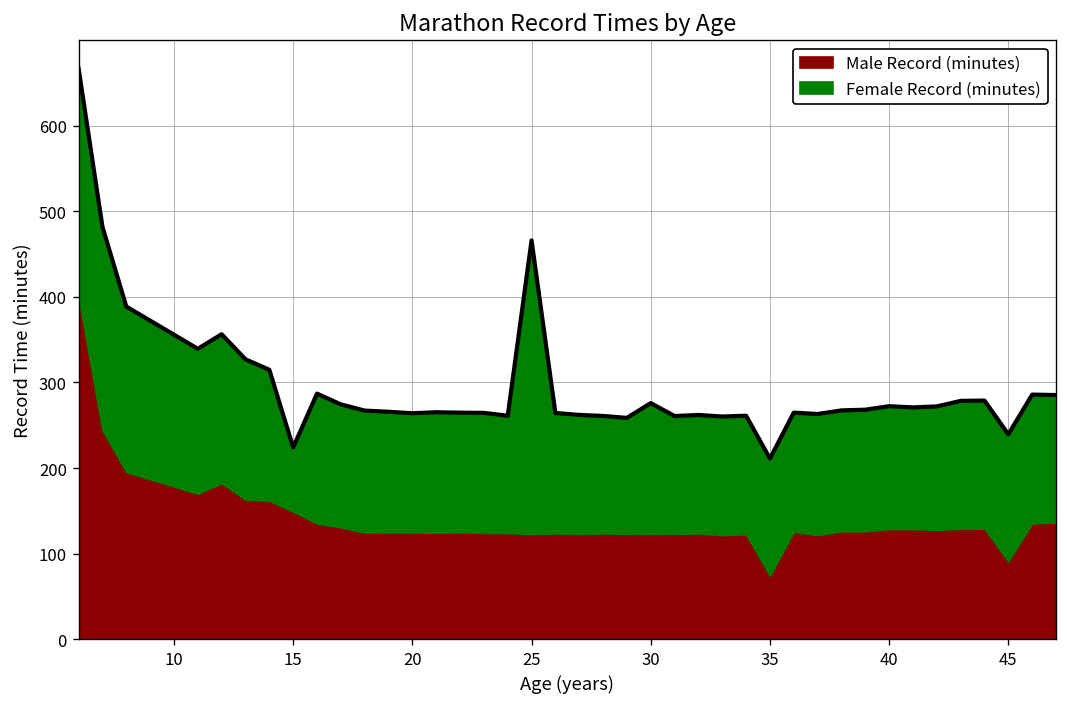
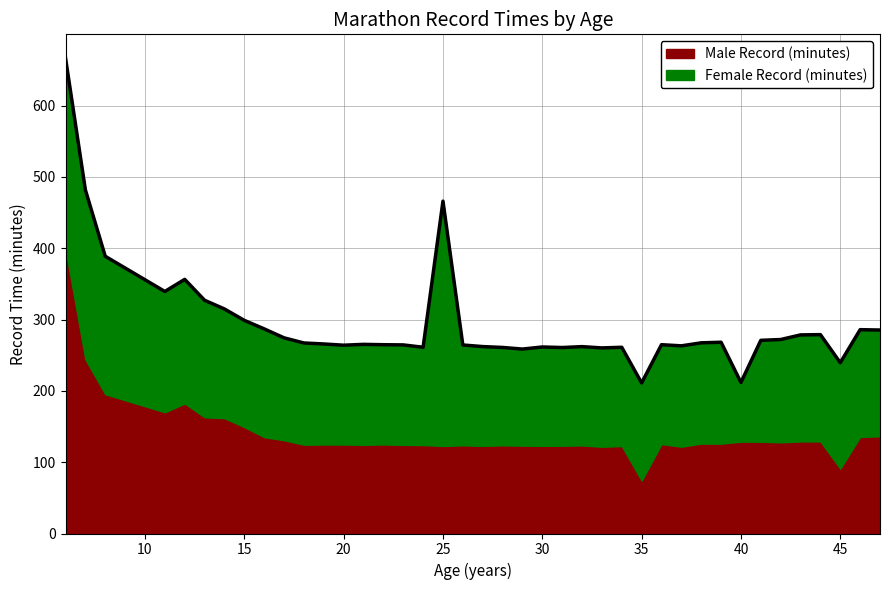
  {
    "Female Record (minutes)": {
-     "15": 70,
+     "15": 150,
      "20": 140,
      "25": 340,
-     "30": 150,
+     "30": 140,
      "35": 140,
-     "40": 140,
+     "40": 80,
      "45": 150
    }
  }
